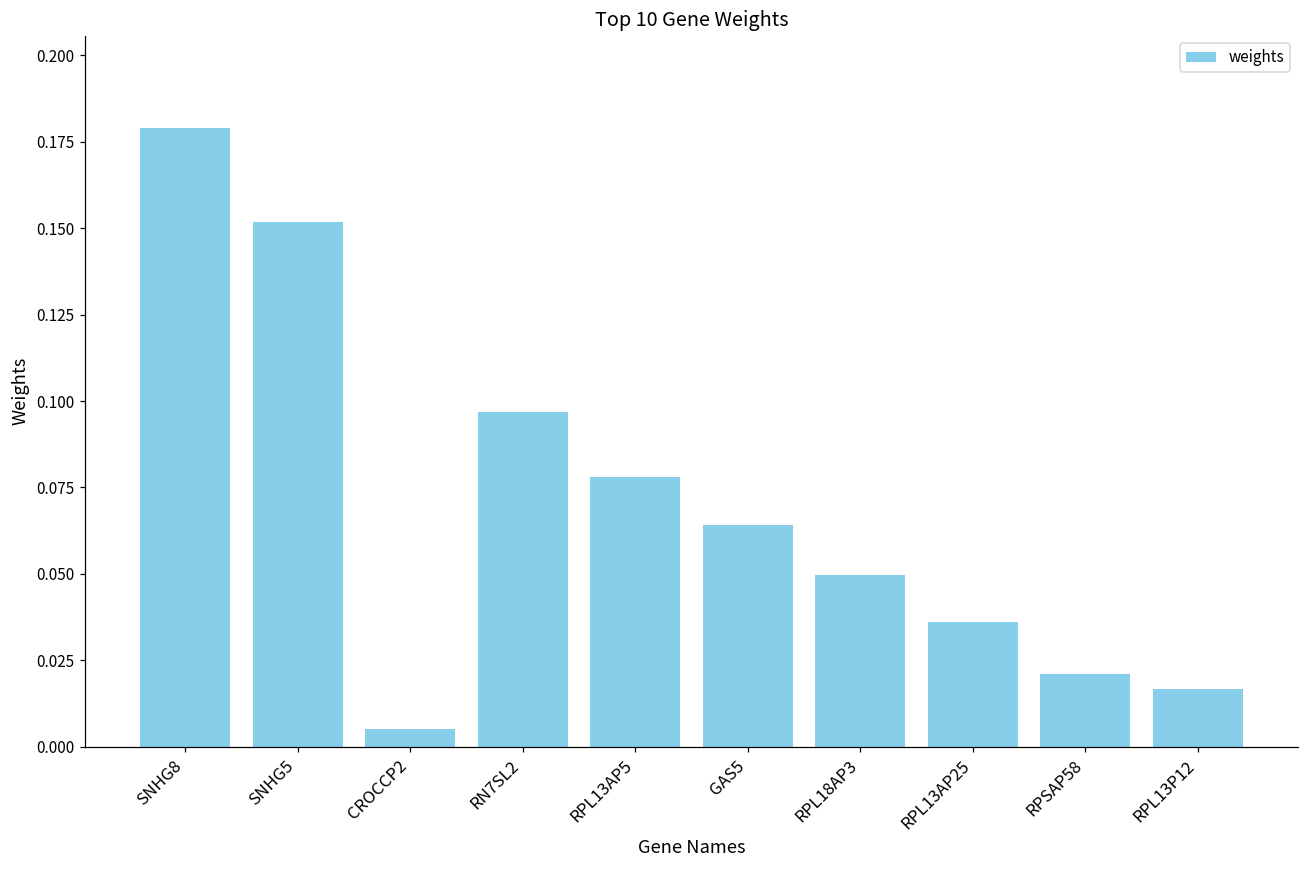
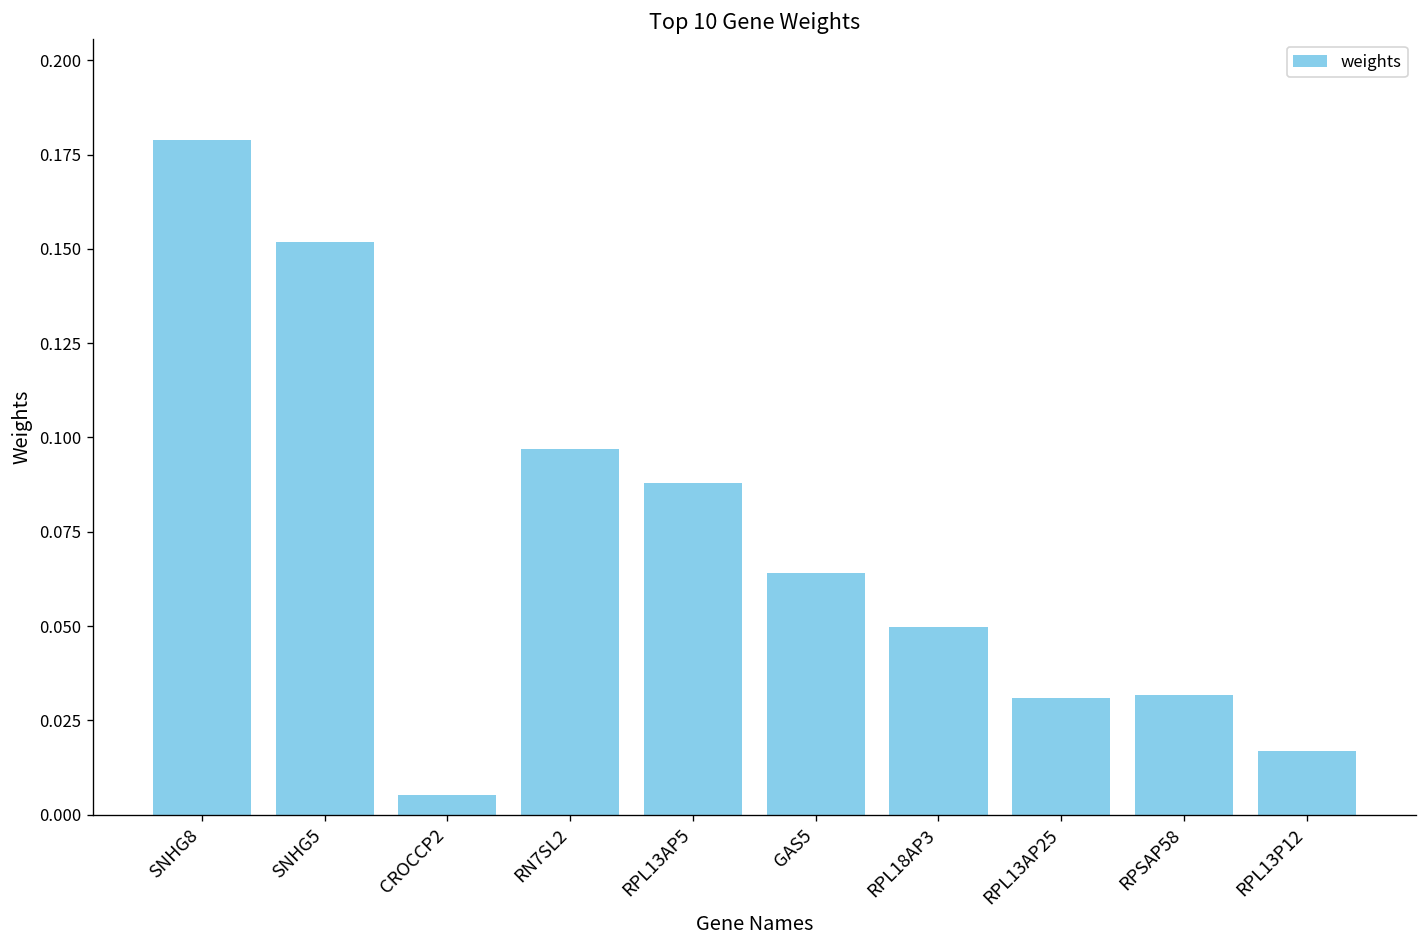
  {
    "SNHG8": 0.179,
    "SNHG5": 0.152,
    "CROCCP2": 0.005,
    "RN7SL2": 0.097,
-   "RPL13AP5": 0.078,
+   "RPL13AP5": 0.088,
    "GAS5": 0.064,
    "RPL18AP3": 0.050,
-   "RPL13AP25": 0.036,
-   "RPSAP58": 0.021,
+   "RPL13AP25": 0.031,
+   "RPSAP58": 0.032,
    "RPL13P12": 0.017
  }
